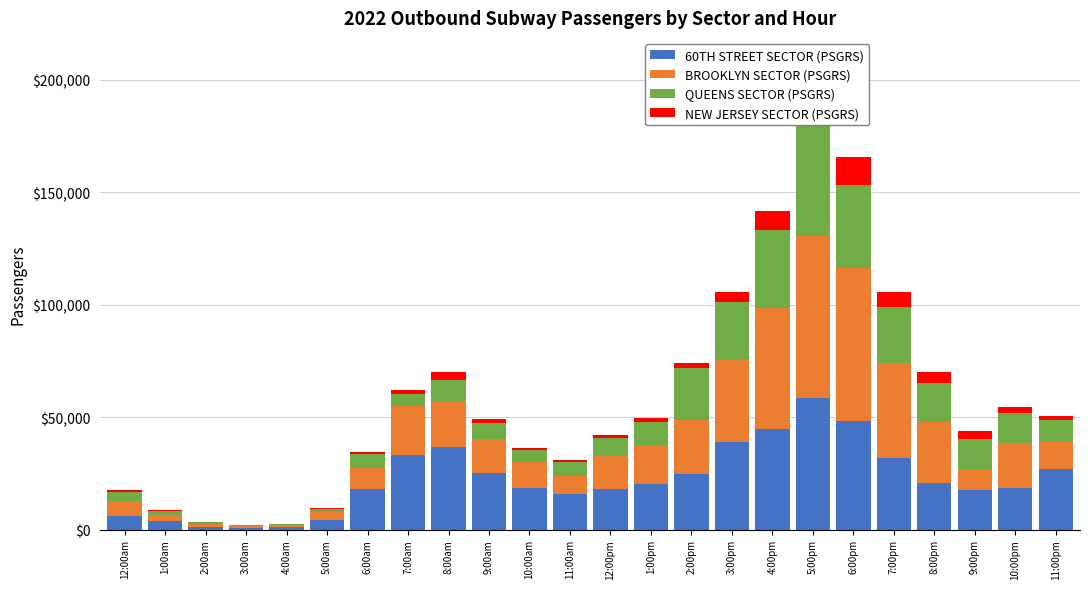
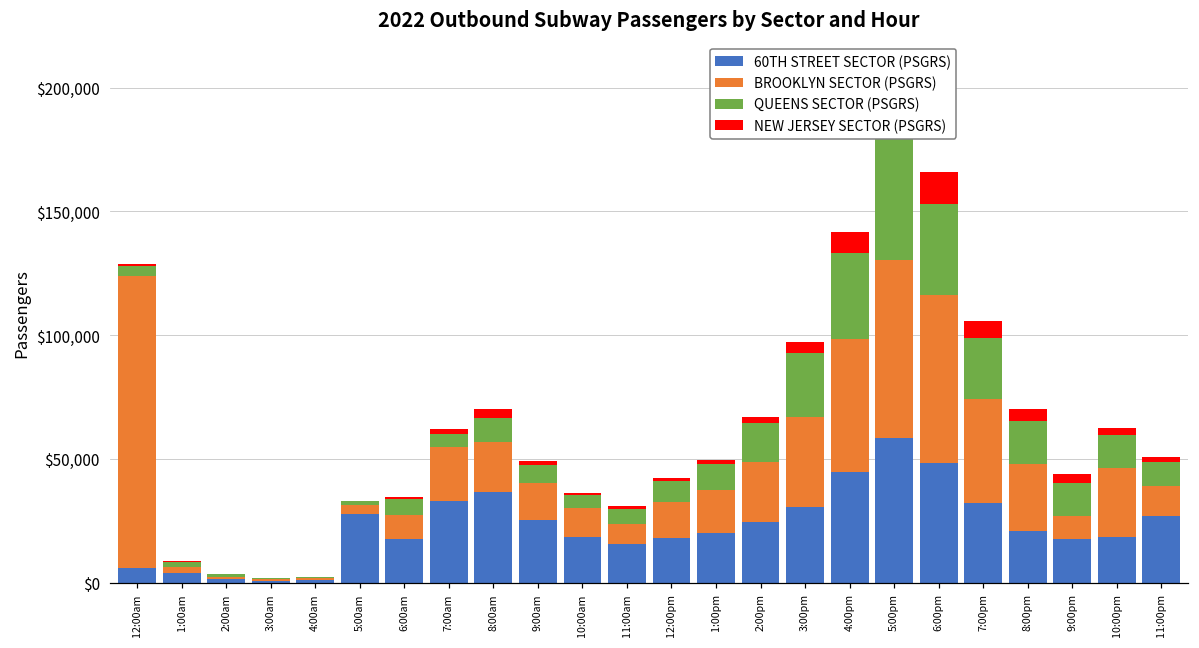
  {
    "60TH STREET SECTOR (PSGRS)": {
      "12:00am": "$6,000",
      "1:00am": "$4,000",
      "2:00am": "$1,000",
      "4:00am": "$1,000",
-     "5:00am": "$4,000",
+     "5:00am": "$28,000",
      "6:00am": "$18,000",
      "7:00am": "$33,000",
      "8:00am": "$37,000",
      "9:00am": "$25,000",
      "10:00am": "$18,000",
      "11:00am": "$16,000",
      "12:00pm": "$18,000",
      "1:00pm": "$20,000",
      "2:00pm": "$25,000",
-     "3:00pm": "$39,000",
+     "3:00pm": "$31,000",
      "4:00pm": "$45,000",
      "5:00pm": "$58,000",
      "6:00pm": "$48,000",
      "7:00pm": "$32,000",
      "8:00pm": "$21,000",
      "9:00pm": "$18,000",
      "10:00pm": "$18,000",
      "11:00pm": "$27,000"
    },
    "BROOKLYN SECTOR (PSGRS)": {
-     "12:00am": "$7,000",
+     "12:00am": "$118,000",
      "1:00am": "$3,000",
      "5:00am": "$3,000",
      "6:00am": "$10,000",
      "7:00am": "$22,000",
      "8:00am": "$20,000",
      "9:00am": "$15,000",
      "10:00am": "$12,000",
      "11:00am": "$8,000",
      "12:00pm": "$15,000",
      "1:00pm": "$17,000",
      "2:00pm": "$24,000",
      "3:00pm": "$37,000",
      "4:00pm": "$54,000",
      "5:00pm": "$72,000",
      "6:00pm": "$68,000",
      "7:00pm": "$42,000",
      "8:00pm": "$27,000",
      "9:00pm": "$9,000",
-     "10:00pm": "$20,000",
+     "10:00pm": "$28,000",
      "11:00pm": "$12,000"
    },
    "QUEENS SECTOR (PSGRS)": {
      "12:00am": "$4,000",
      "1:00am": "$2,000",
      "5:00am": "$2,000",
      "6:00am": "$6,000",
      "7:00am": "$5,000",
      "8:00am": "$10,000",
      "9:00am": "$7,000",
      "10:00am": "$5,000",
      "11:00am": "$6,000",
      "12:00pm": "$8,000",
      "1:00pm": "$10,000",
-     "2:00pm": "$23,000",
+     "2:00pm": "$16,000",
      "3:00pm": "$26,000",
      "4:00pm": "$35,000",
      "5:00pm": "$49,000",
      "6:00pm": "$37,000",
      "7:00pm": "$25,000",
      "8:00pm": "$17,000",
      "9:00pm": "$13,000",
      "10:00pm": "$13,000",
      "11:00pm": "$10,000"
    },
    "NEW JERSEY SECTOR (PSGRS)": {
      "7:00am": "$2,000",
      "8:00am": "$3,000",
      "9:00am": "$2,000",
      "12:00pm": "$1,000",
      "1:00pm": "$2,000",
      "2:00pm": "$2,000",
      "3:00pm": "$4,000",
      "4:00pm": "$9,000",
      "6:00pm": "$13,000",
      "7:00pm": "$7,000",
      "8:00pm": "$5,000",
      "9:00pm": "$3,000",
      "10:00pm": "$3,000",
      "11:00pm": "$2,000"
    }
  }
